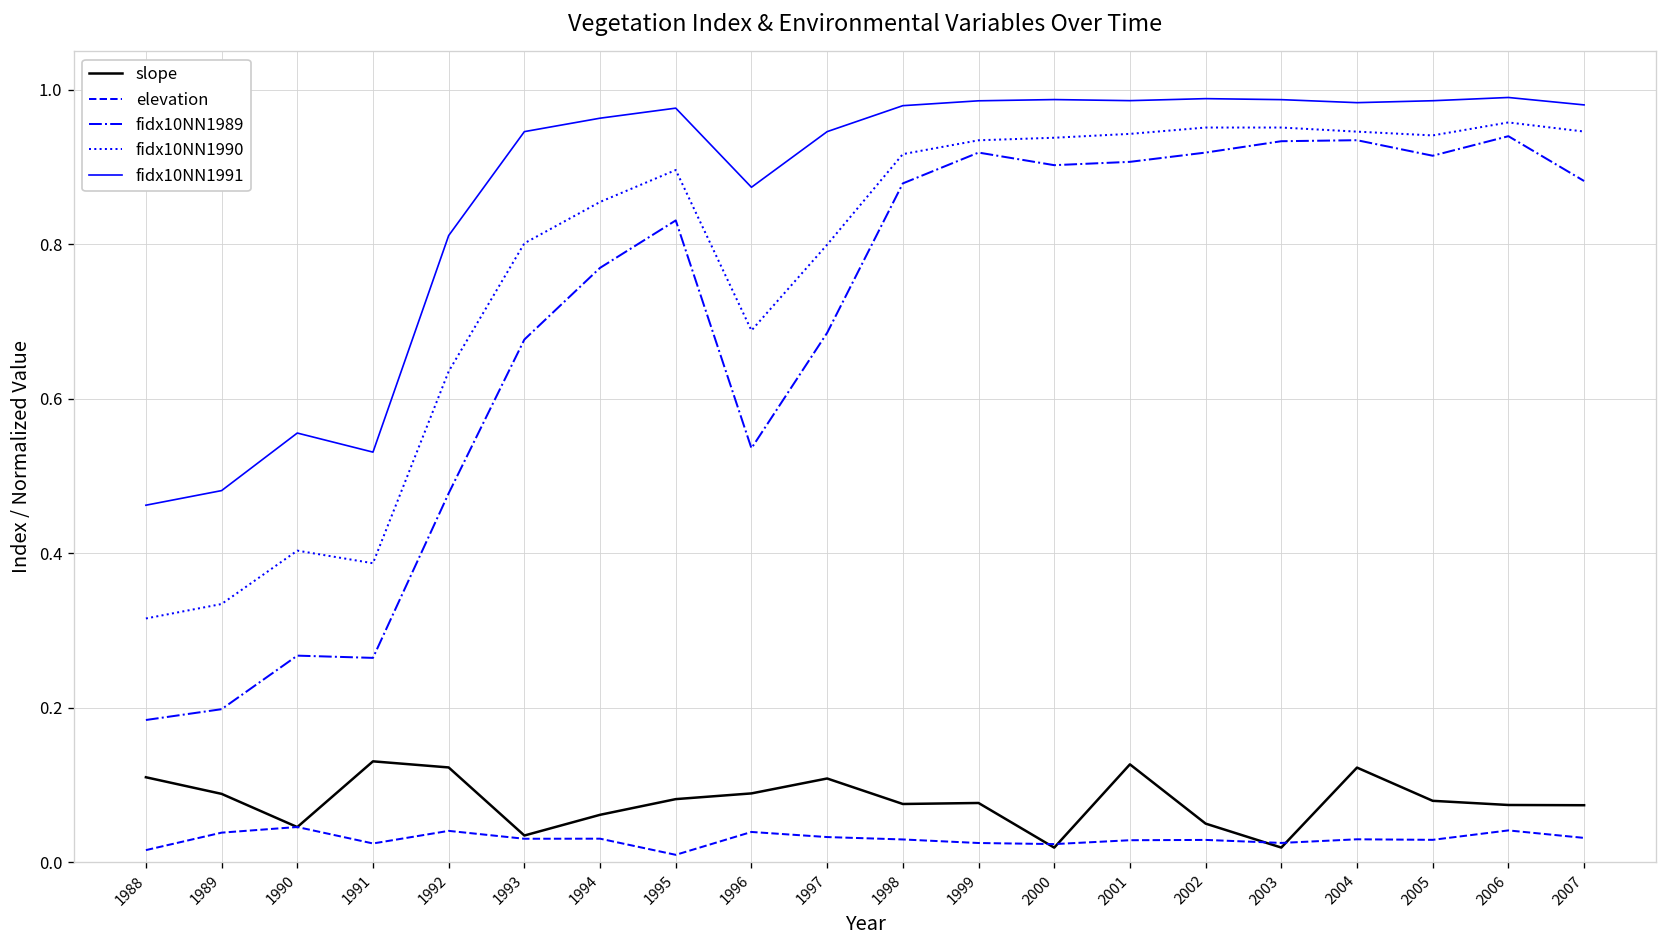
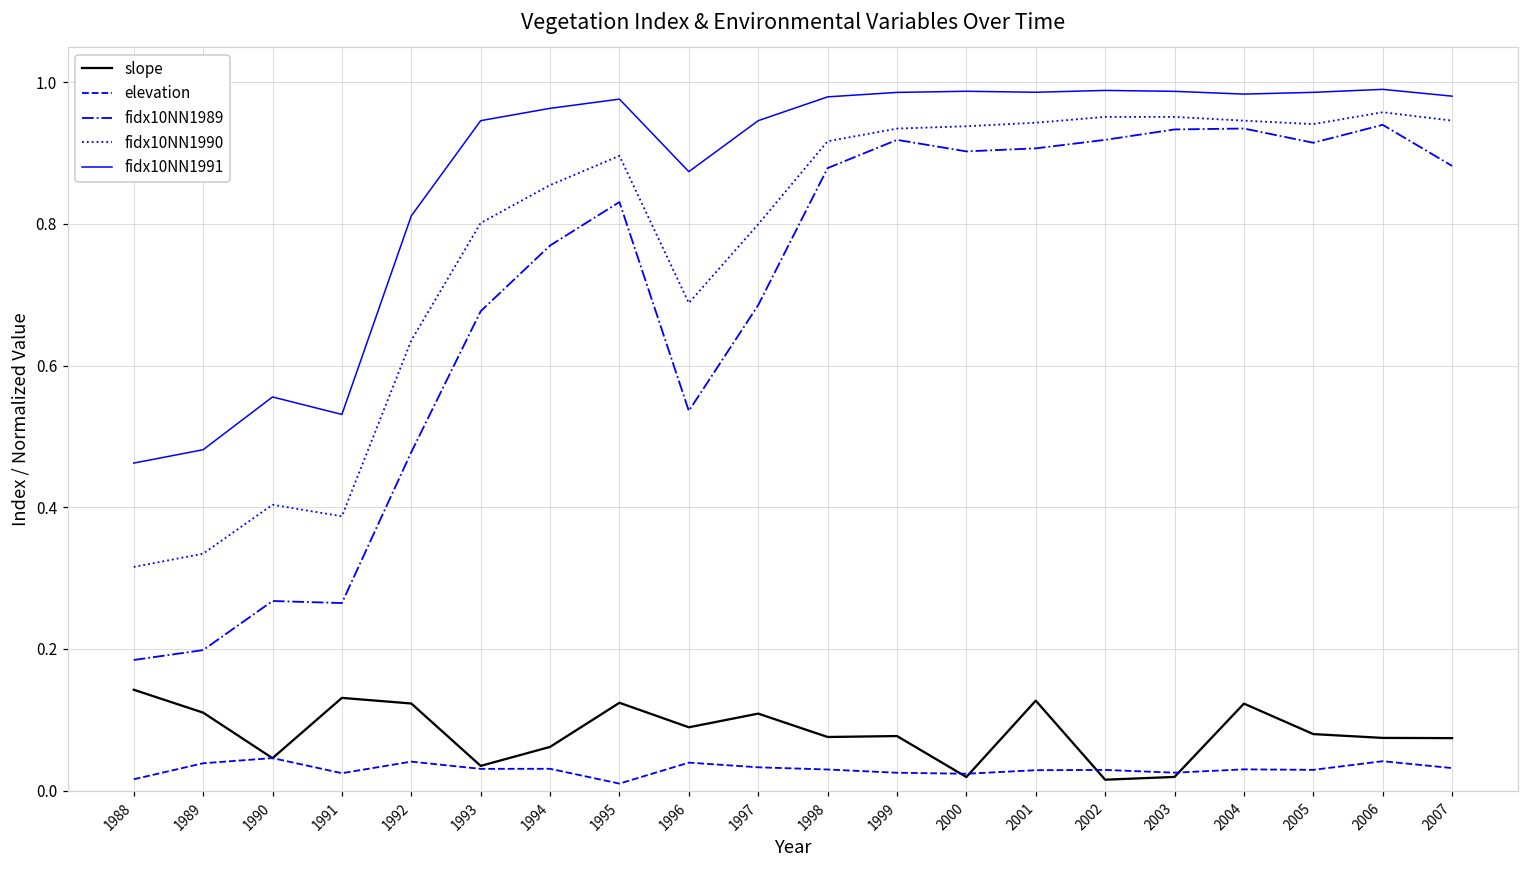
  {
    "slope": {
-     "1988": 0.11,
-     "1989": 0.09,
+     "1988": 0.14,
+     "1989": 0.11,
      "1991": 0.13,
      "1992": 0.12,
      "1993": 0.03,
      "1994": 0.06,
-     "1995": 0.08,
+     "1995": 0.12,
      "1996": 0.09,
      "1997": 0.11,
      "1998": 0.08,
      "1999": 0.08,
      "2000": 0.02,
      "2001": 0.13,
-     "2002": 0.05,
+     "2002": 0.02,
      "2003": 0.02,
      "2004": 0.12,
      "2005": 0.08,
      "2006": 0.07,
      "2007": 0.07
    }
  }
